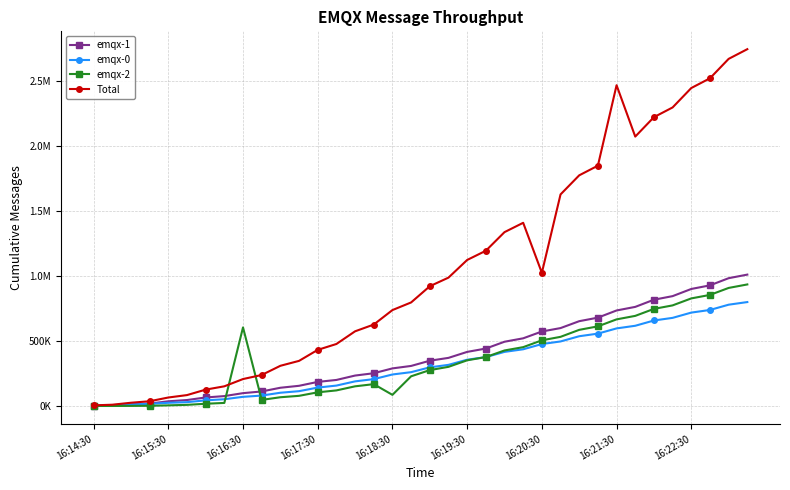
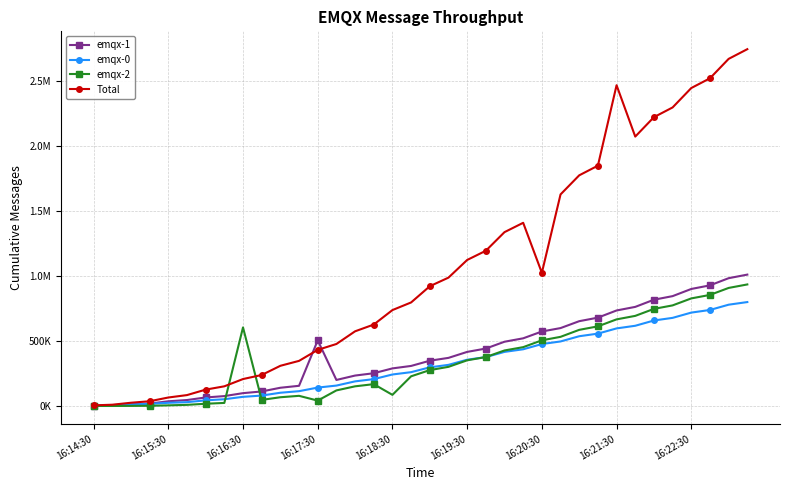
  {
    "emqx-1": {
      "16:16:30": 100000,
-     "16:17:30": 190000,
+     "16:17:30": 510000,
      "16:18:30": 290000,
      "16:19:30": 420000,
      "16:20:30": 570000,
      "16:21:30": 740000,
      "16:22:30": 900000
    },
    "emqx-0": {
      "16:16:30": 70000,
      "16:17:30": 140000,
      "16:18:30": 240000,
      "16:20:30": 480000,
      "16:21:30": 600000,
      "16:22:30": 720000
    },
    "emqx-2": {
      "16:15:30": 0,
      "16:16:30": 610000,
-     "16:17:30": 110000,
+     "16:17:30": 40000,
      "16:18:30": 90000,
      "16:20:30": 510000,
      "16:21:30": 670000,
      "16:22:30": 830000
    },
    "Total": {
      "16:15:30": 70000,
      "16:16:30": 210000,
      "16:17:30": 430000,
      "16:18:30": 740000,
      "16:19:30": 1120000,
      "16:20:30": 1030000,
      "16:21:30": 2470000,
      "16:22:30": 2450000
    }
  }
